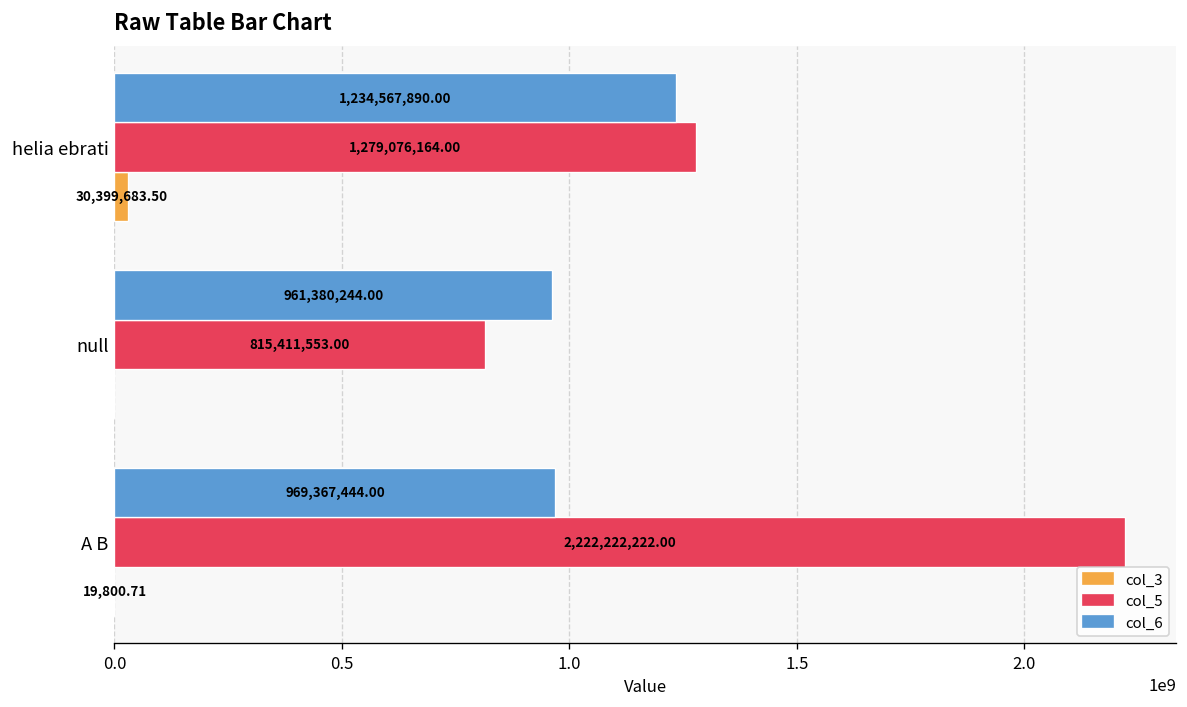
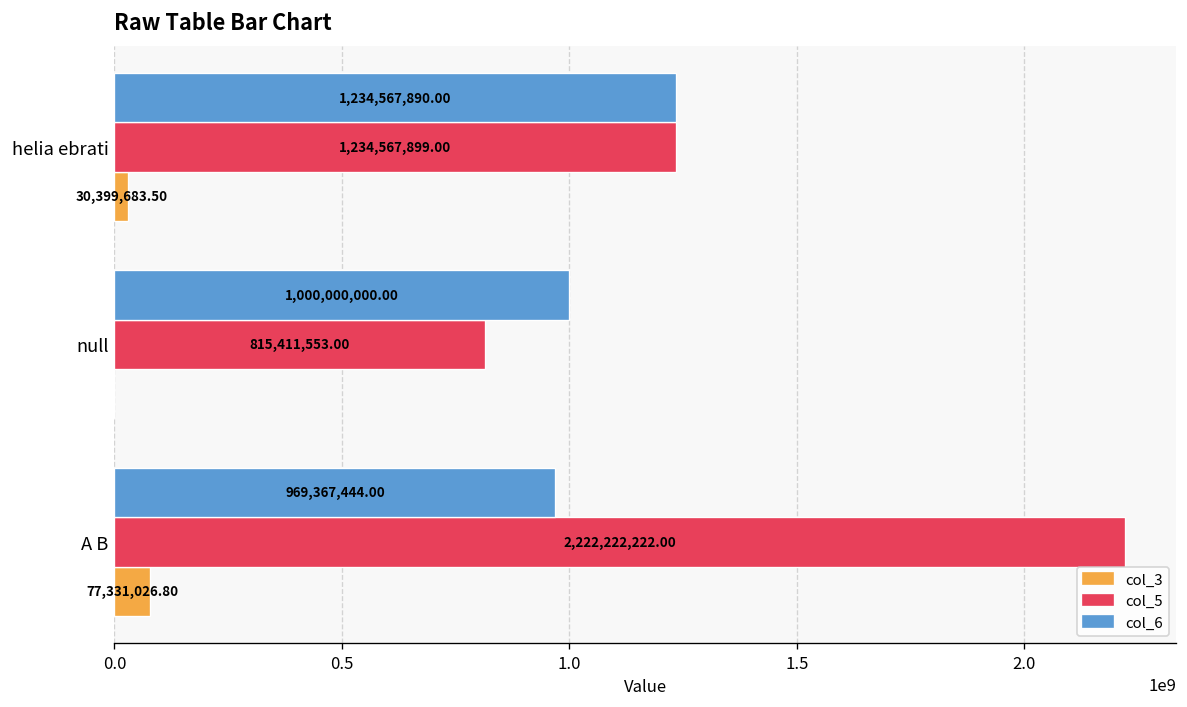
  {
    "col_3": {
      "helia ebrati": "30,399,683.50",
-     "A B": "19,800.71"
+     "A B": "77,331,026.80"
    },
    "col_5": {
-     "helia ebrati": "1,279,076,164.00",
+     "helia ebrati": "1,234,567,899.00",
      "null": "815,411,553.00",
      "A B": "2,222,222,222.00"
    },
    "col_6": {
      "helia ebrati": "1,234,567,890.00",
-     "null": "961,380,244.00",
+     "null": "1,000,000,000.00",
      "A B": "969,367,444.00"
    }
  }
